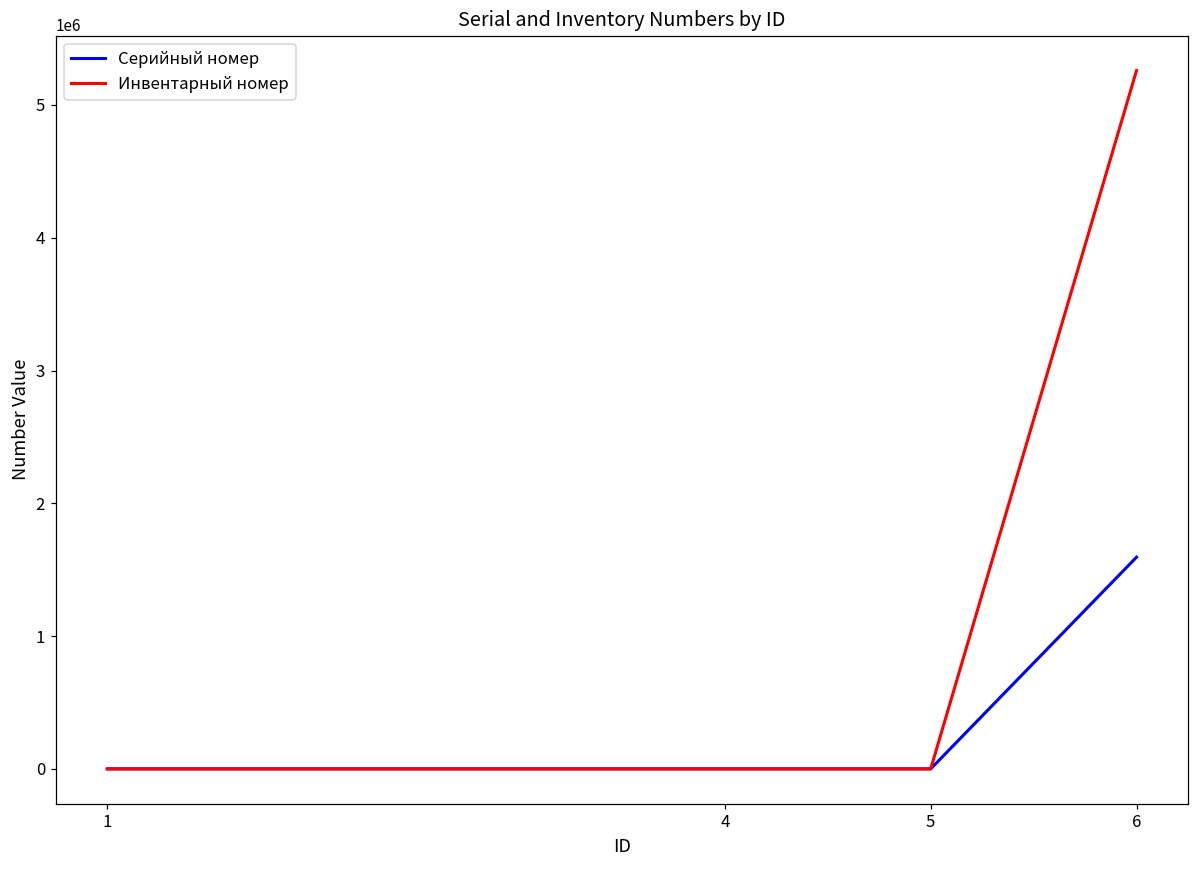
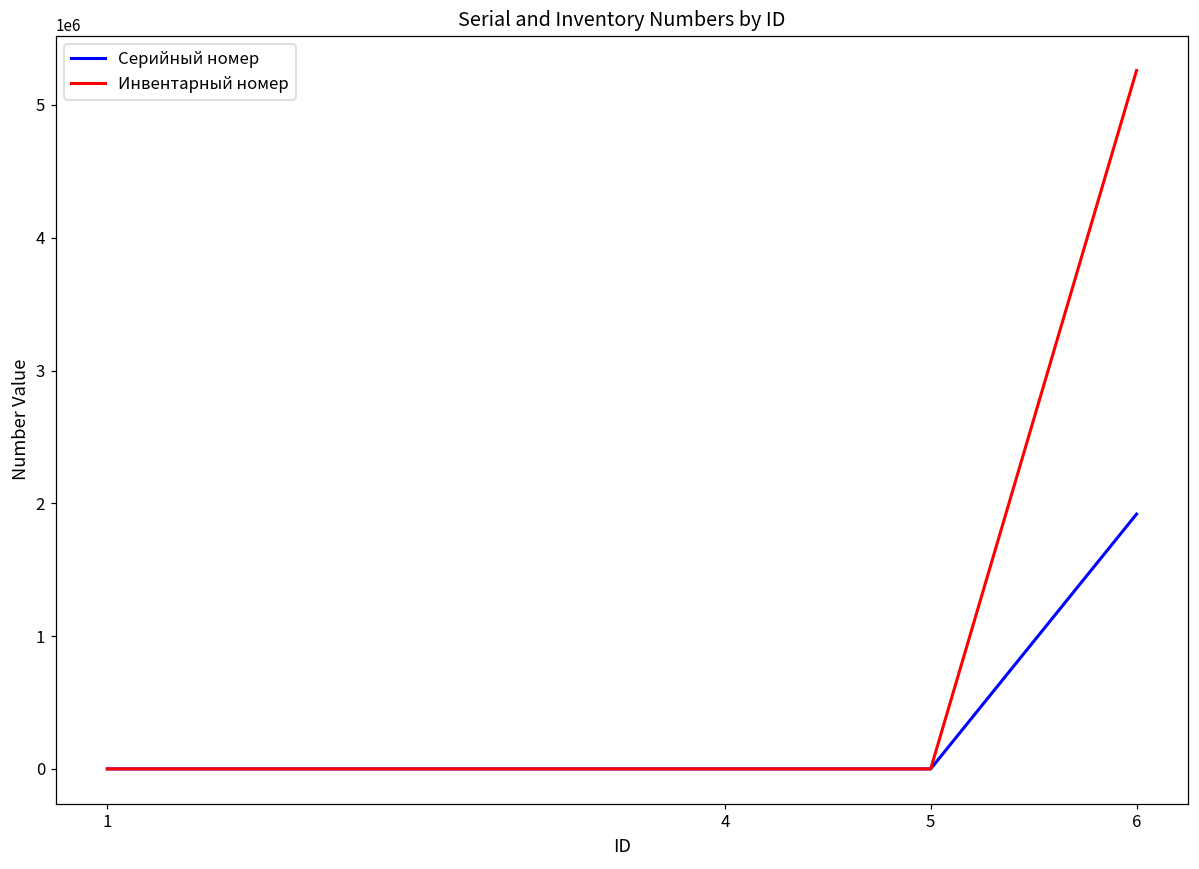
  {
    "Серийный номер": {
-     "6": 1590000
+     "6": 1920000
    },
    "Инвентарный номер": {
      "6": 5260000
    }
  }
